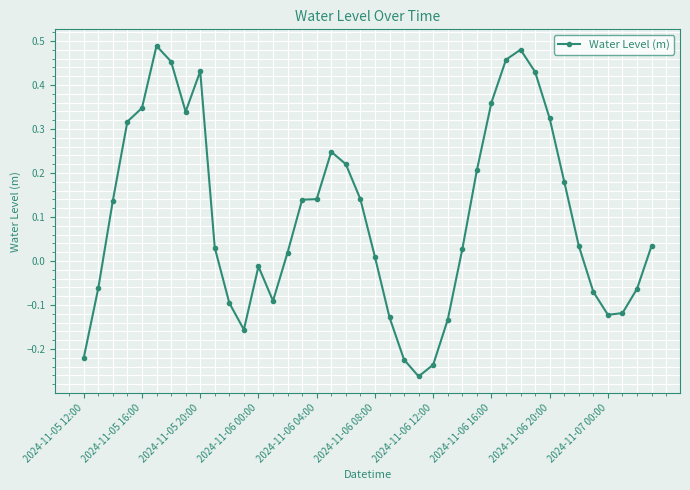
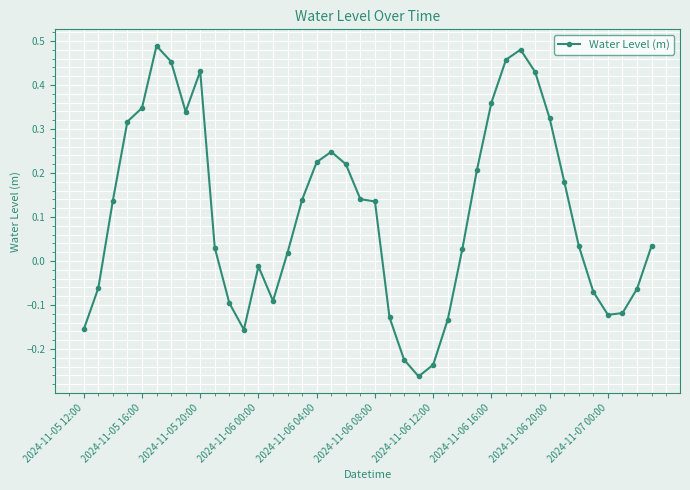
  {
-   "2024-11-05 12:00": -0.22,
+   "2024-11-05 12:00": -0.16,
    "2024-11-05 16:00": 0.35,
    "2024-11-05 20:00": 0.43,
    "2024-11-06 00:00": -0.01,
-   "2024-11-06 04:00": 0.14,
-   "2024-11-06 08:00": 0.01,
+   "2024-11-06 04:00": 0.22,
+   "2024-11-06 08:00": 0.14,
    "2024-11-06 12:00": -0.24,
    "2024-11-06 16:00": 0.36,
    "2024-11-06 20:00": 0.32,
    "2024-11-07 00:00": -0.12
  }
